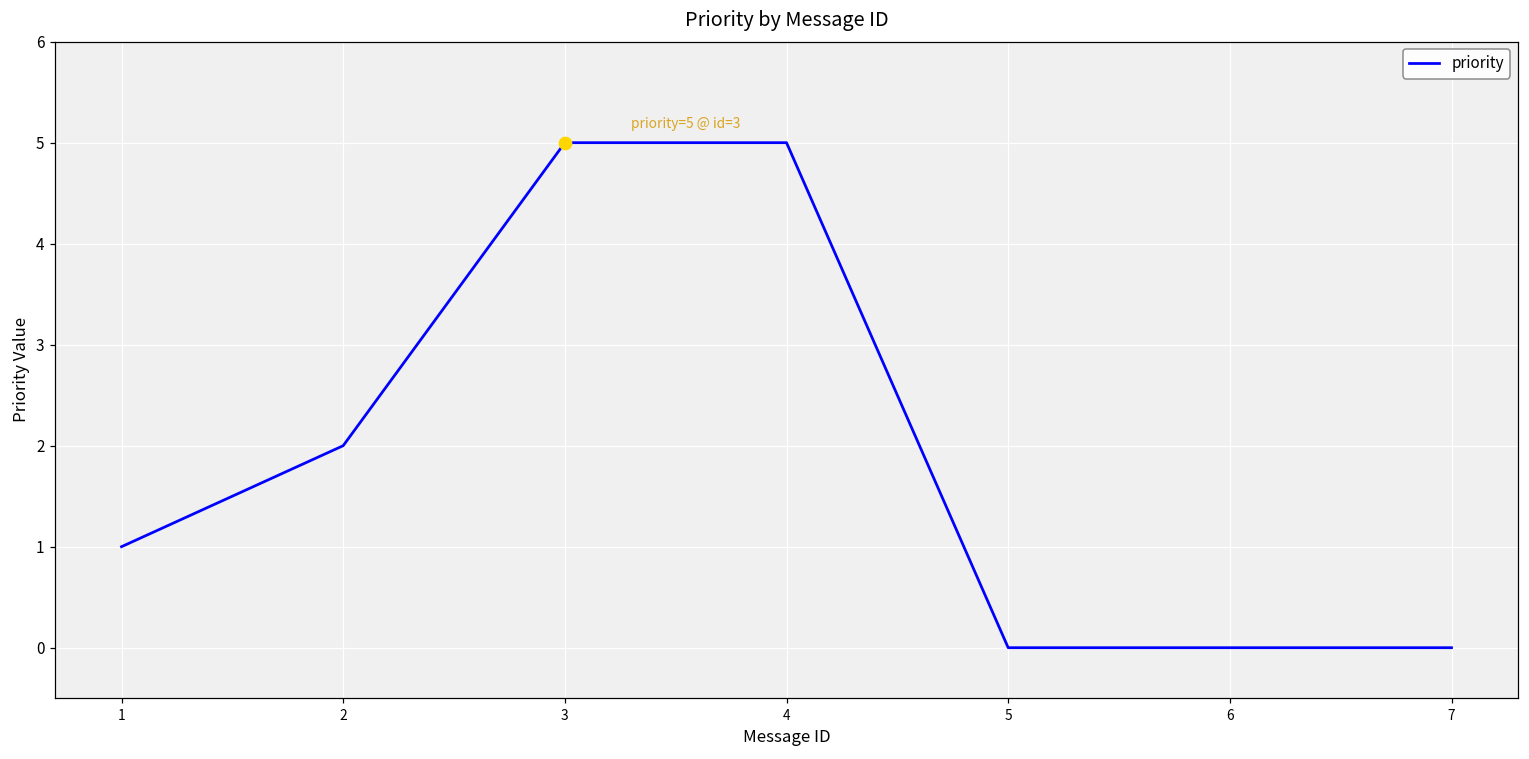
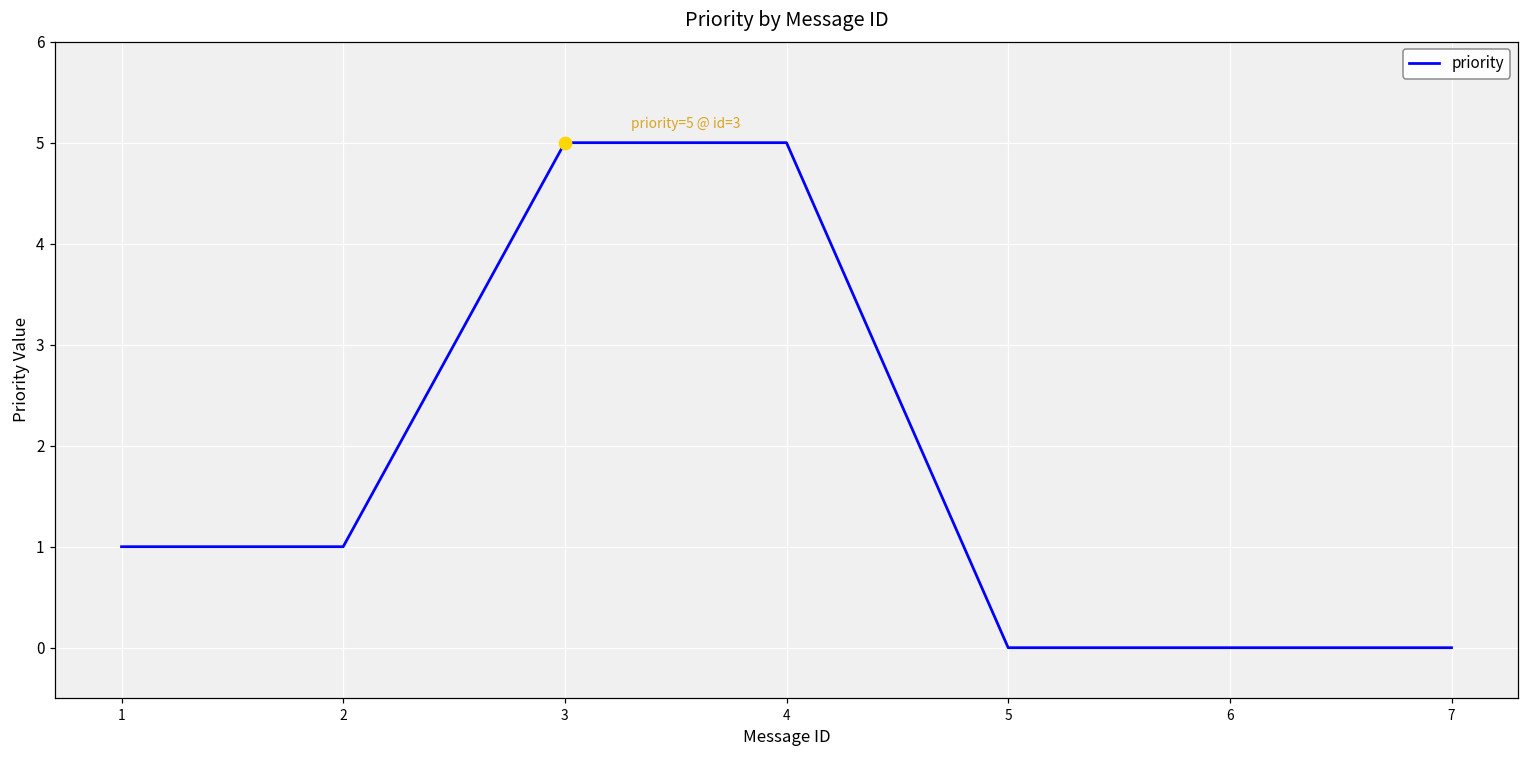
  {
    "priority": {
      "1": 1,
-     "2": 2,
+     "2": 1,
      "4": 5,
      "5": 0,
      "6": 0,
      "7": 0
    }
  }
